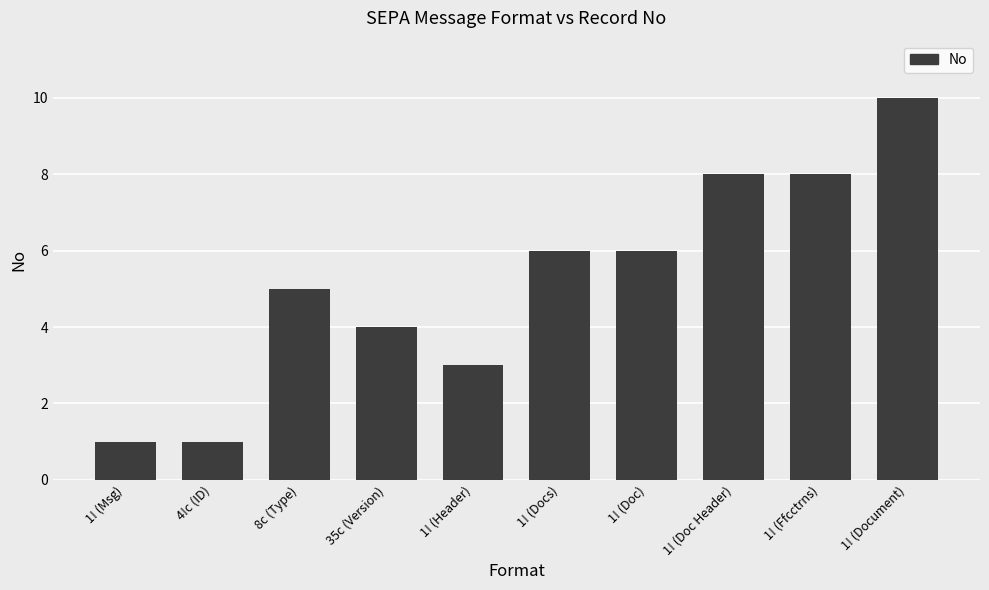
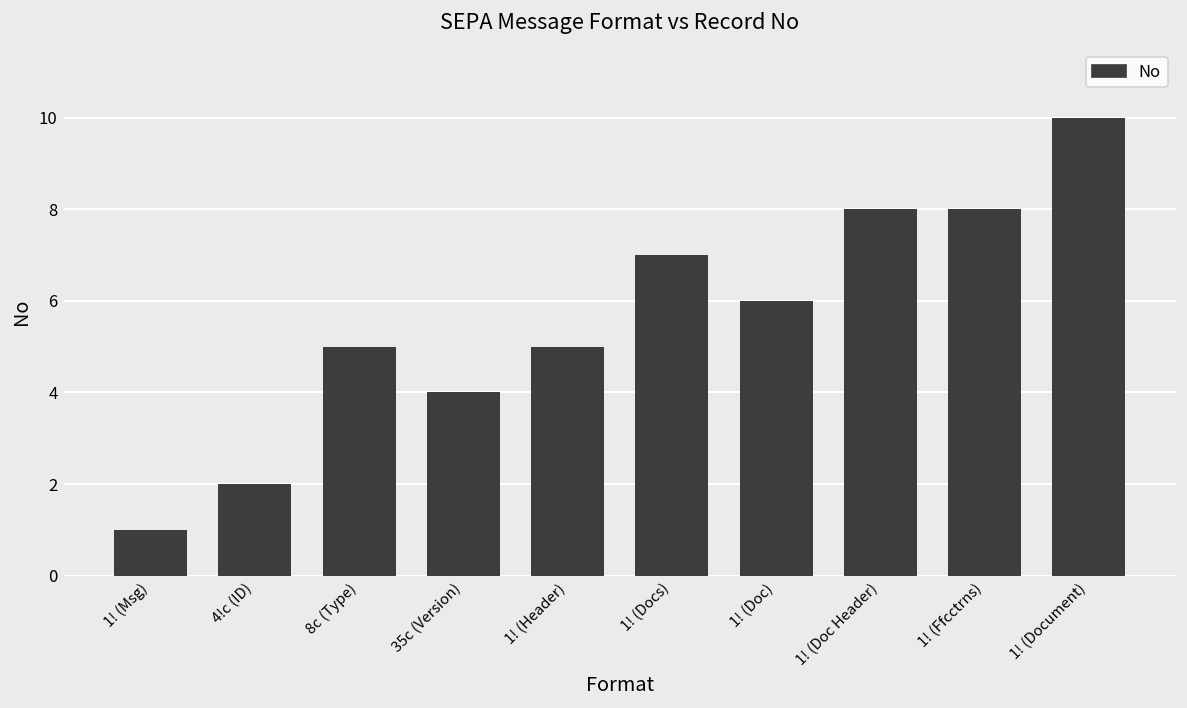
  {
    "1! (Msg)": 1,
-   "4!c (ID)": 1,
+   "4!c (ID)": 2,
    "8c (Type)": 5,
    "35c (Version)": 4,
-   "1! (Header)": 3,
-   "1! (Docs)": 6,
+   "1! (Header)": 5,
+   "1! (Docs)": 7,
    "1! (Doc)": 6,
    "1! (Doc Header)": 8,
    "1! (Ffcctrns)": 8,
    "1! (Document)": 10
  }
